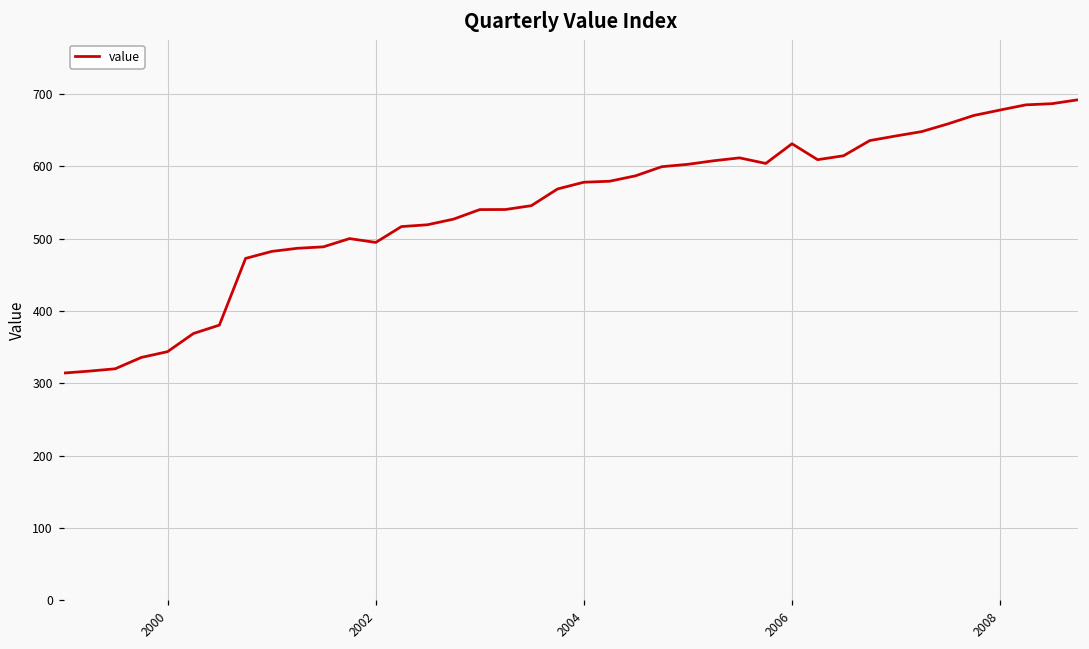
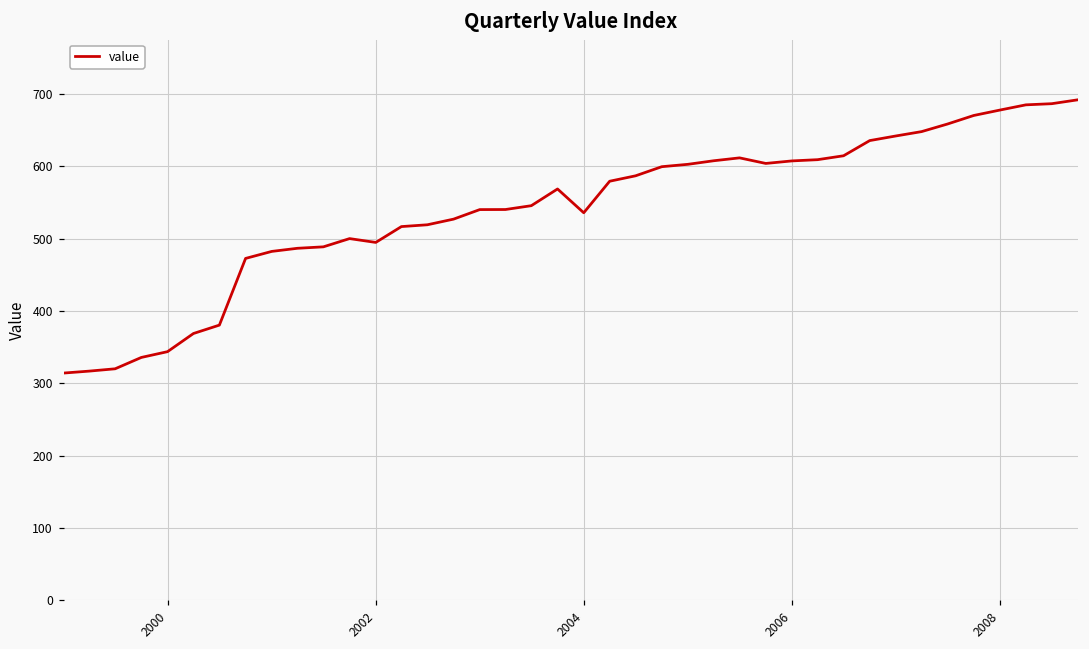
  {
    "2000": 340,
    "2002": 490,
-   "2004": 580,
-   "2006": 630,
+   "2004": 540,
+   "2006": 610,
    "2008": 680
  }
